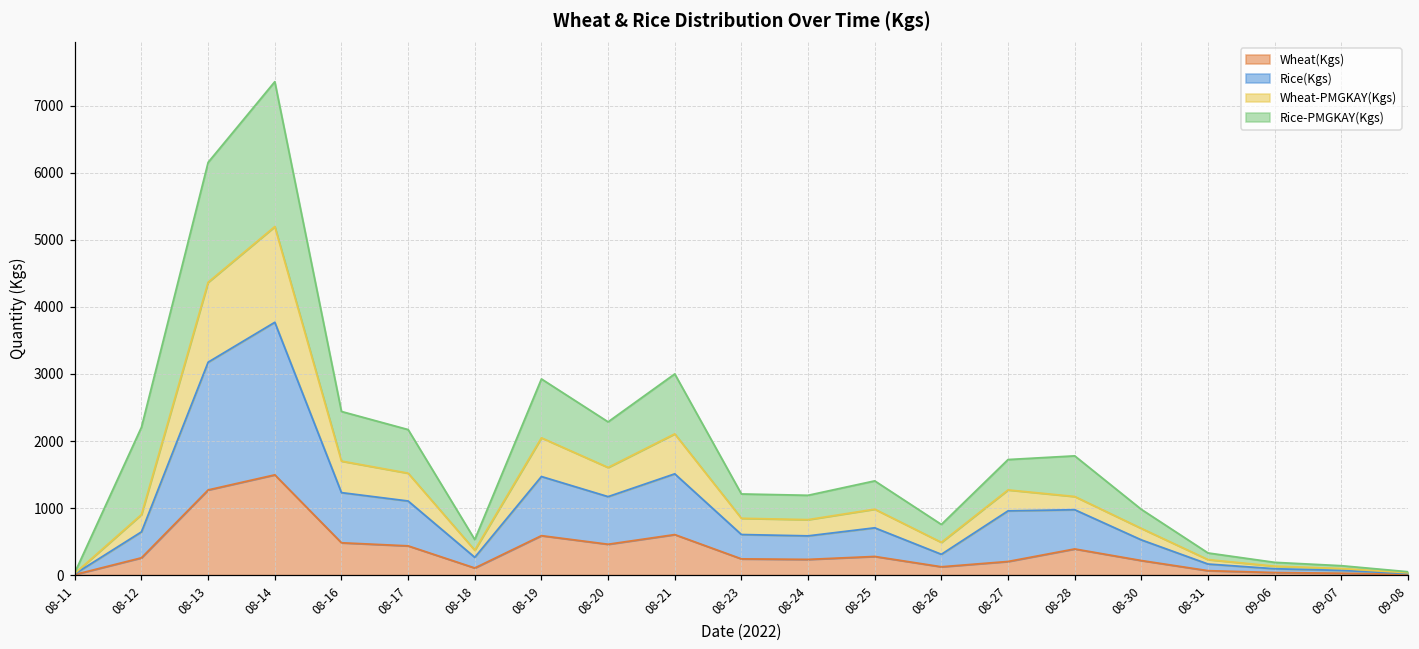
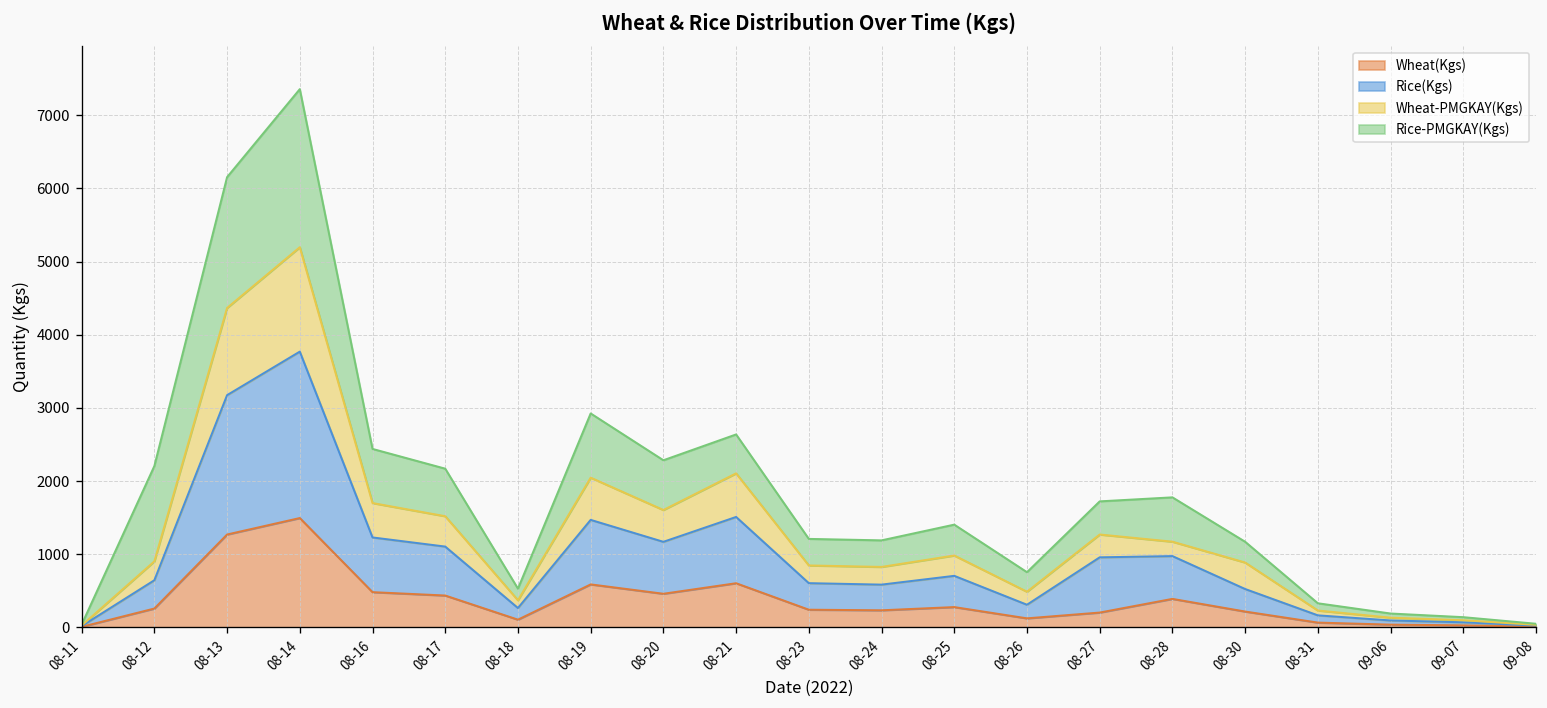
  {
    "Wheat(Kgs)": {
      "08-12": 300,
      "08-13": 1300,
      "08-14": 1500,
      "08-16": 500,
      "08-17": 400,
      "08-18": 100,
      "08-19": 600,
      "08-20": 500,
      "08-21": 600,
      "08-23": 200,
      "08-24": 200,
      "08-25": 300,
      "08-26": 100,
      "08-27": 200,
      "08-28": 400,
      "08-30": 200,
      "08-31": 100,
      "09-06": 0
    },
    "Rice(Kgs)": {
      "08-12": 400,
      "08-13": 1900,
      "08-14": 2300,
      "08-16": 700,
      "08-17": 700,
      "08-18": 200,
      "08-19": 900,
      "08-20": 700,
      "08-21": 900,
      "08-23": 400,
      "08-24": 400,
      "08-25": 400,
      "08-26": 200,
      "08-27": 800,
      "08-28": 600,
      "08-30": 300,
      "08-31": 100
    },
    "Wheat-PMGKAY(Kgs)": {
      "08-12": 300,
      "08-13": 1200,
      "08-14": 1400,
      "08-16": 500,
      "08-17": 400,
      "08-18": 100,
      "08-19": 600,
      "08-20": 400,
      "08-21": 600,
      "08-23": 200,
      "08-24": 200,
      "08-25": 300,
      "08-26": 200,
      "08-27": 300,
      "08-28": 200,
-     "08-30": 200,
+     "08-30": 400,
      "08-31": 100
    },
    "Rice-PMGKAY(Kgs)": {
      "08-12": 1300,
      "08-13": 1800,
      "08-14": 2200,
      "08-16": 700,
      "08-17": 700,
      "08-18": 200,
      "08-19": 900,
      "08-20": 700,
-     "08-21": 900,
+     "08-21": 500,
      "08-23": 400,
      "08-24": 400,
      "08-25": 400,
      "08-26": 300,
      "08-27": 500,
      "08-28": 600,
      "08-30": 300,
      "08-31": 100,
      "09-06": 100,
      "09-07": 0
    }
  }
